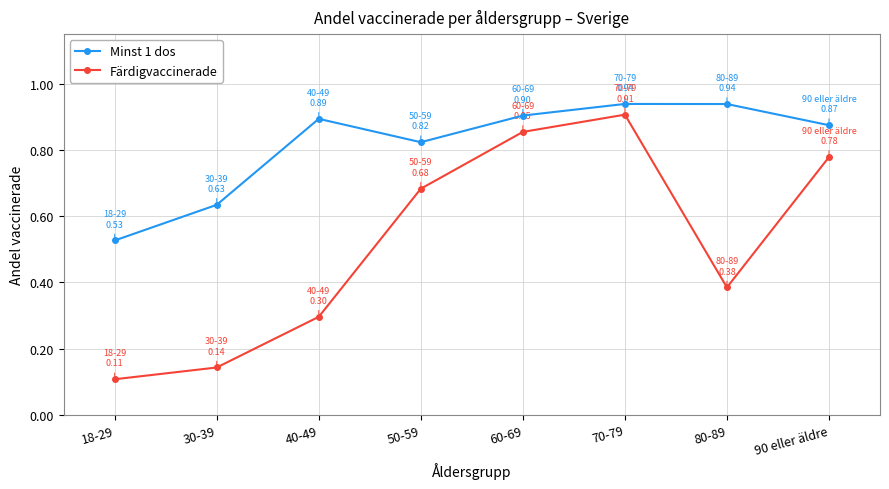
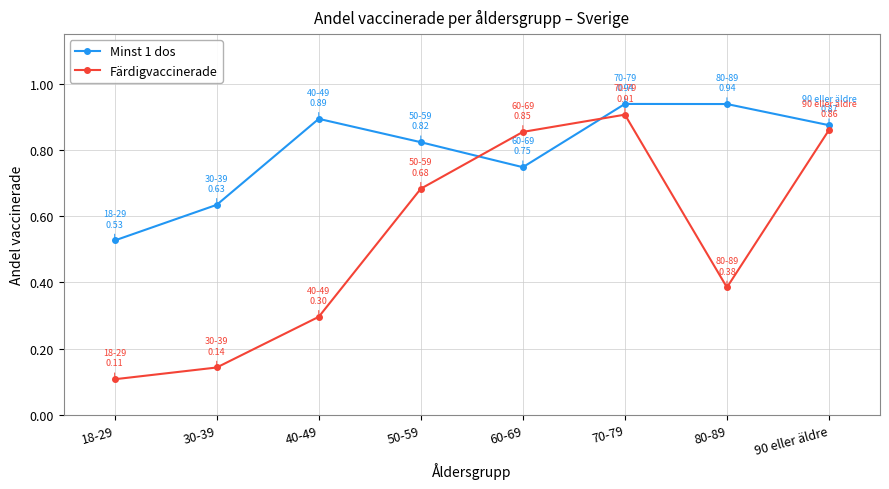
  {
    "Minst 1 dos": {
      "18-29": 0.53,
      "30-39": 0.63,
      "40-49": 0.89,
      "50-59": 0.82,
-     "60-69": 0.90,
+     "60-69": 0.75,
      "80-89": 0.94,
      "90 eller äldre": 0.87
    },
    "Färdigvaccinerade": {
      "18-29": 0.11,
      "30-39": 0.14,
      "40-49": 0.30,
      "50-59": 0.68,
      "80-89": 0.38,
-     "90 eller äldre": 0.78
+     "90 eller äldre": 0.86
    }
  }
